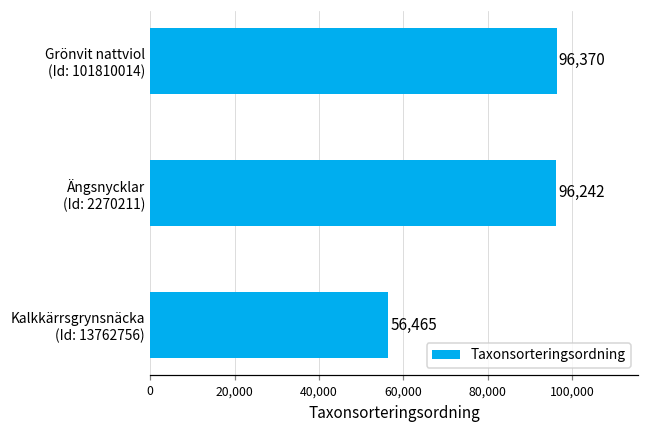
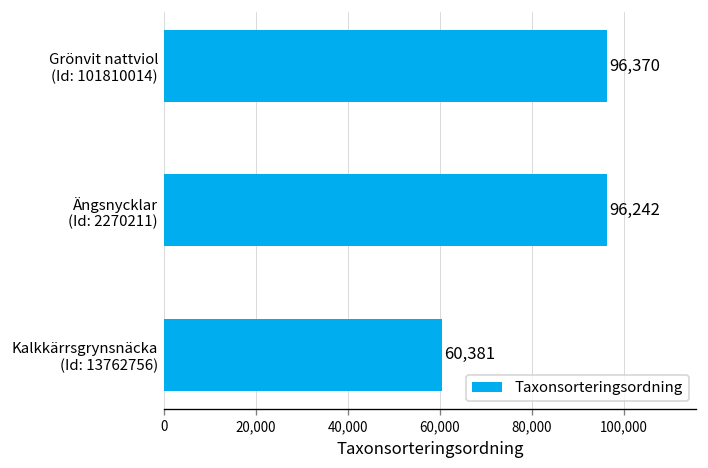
  {
    "Grönvit nattviol (Id: 101810014)": "96,370",
    "Ängsnycklar (Id: 2270211)": "96,242",
-   "Kalkkärrsgrynsnäcka (Id: 13762756)": "56,465"
+   "Kalkkärrsgrynsnäcka (Id: 13762756)": "60,381"
  }
